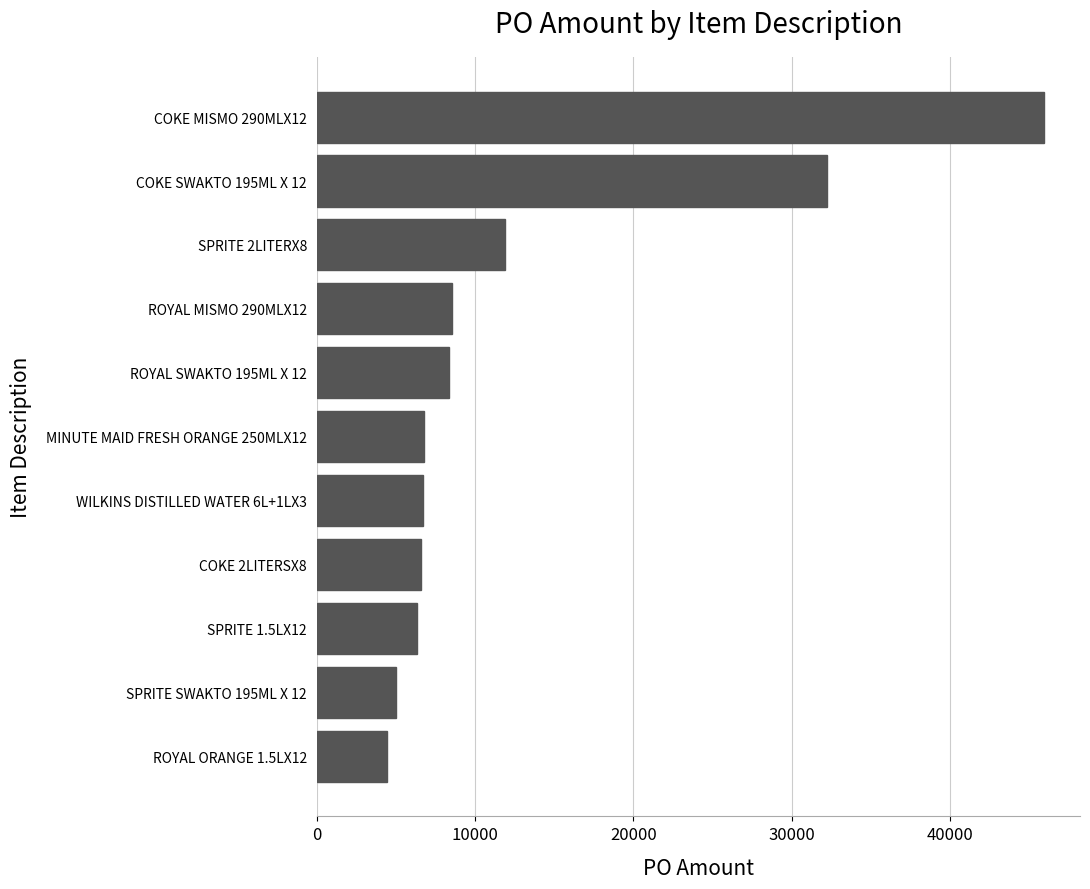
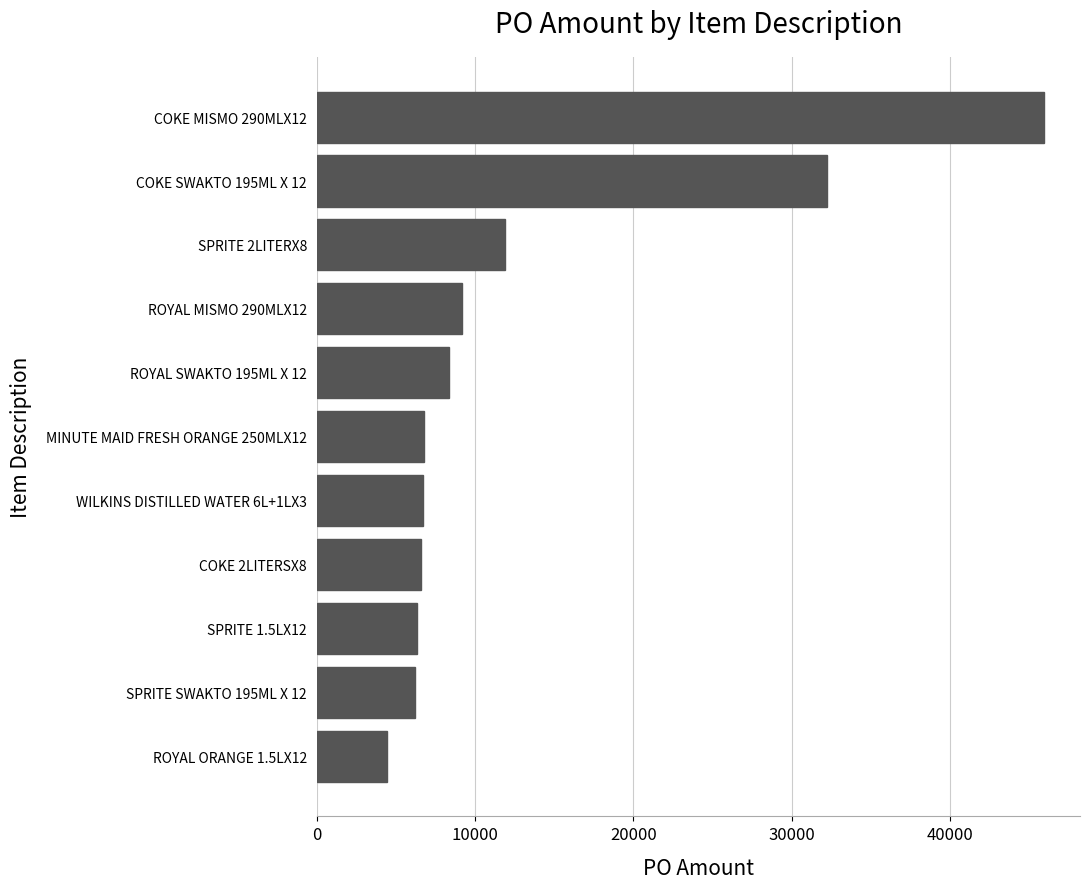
  {
    "COKE MISMO 290MLX12": 45900,
    "COKE SWAKTO 195ML X 12": 32200,
    "SPRITE 2LITERX8": 11900,
-   "ROYAL MISMO 290MLX12": 8600,
+   "ROYAL MISMO 290MLX12": 9200,
    "ROYAL SWAKTO 195ML X 12": 8400,
    "MINUTE MAID FRESH ORANGE 250MLX12": 6700,
    "WILKINS DISTILLED WATER 6L+1LX3": 6700,
    "COKE 2LITERSX8": 6600,
    "SPRITE 1.5LX12": 6400,
-   "SPRITE SWAKTO 195ML X 12": 5000,
+   "SPRITE SWAKTO 195ML X 12": 6200,
    "ROYAL ORANGE 1.5LX12": 4400
  }
